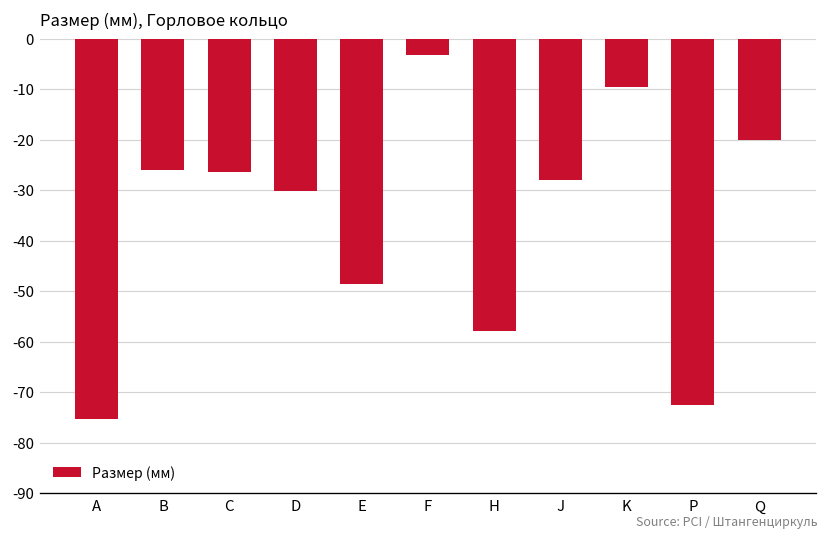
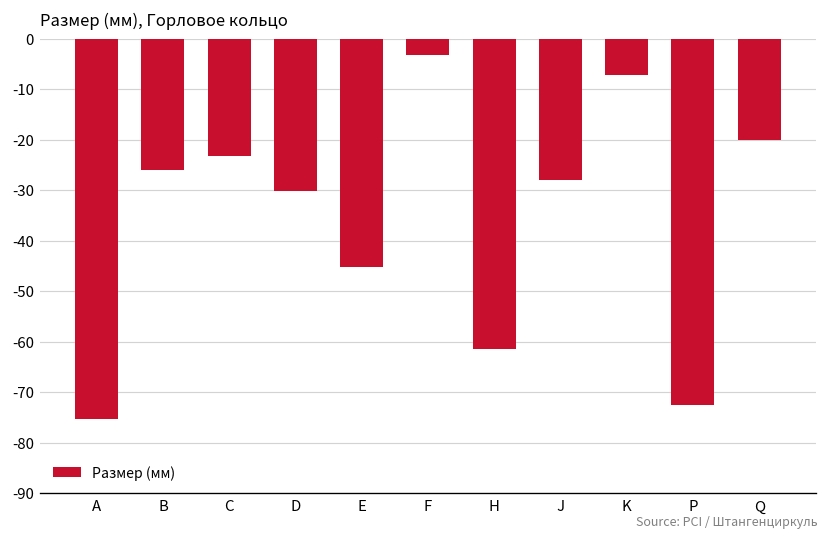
  {
    "A": -75,
    "B": -26,
-   "C": -26,
+   "C": -23,
    "D": -30,
-   "E": -49,
+   "E": -45,
    "F": -3,
-   "H": -58,
+   "H": -61,
    "J": -28,
-   "K": -10,
+   "K": -7,
    "P": -73,
    "Q": -20
  }
